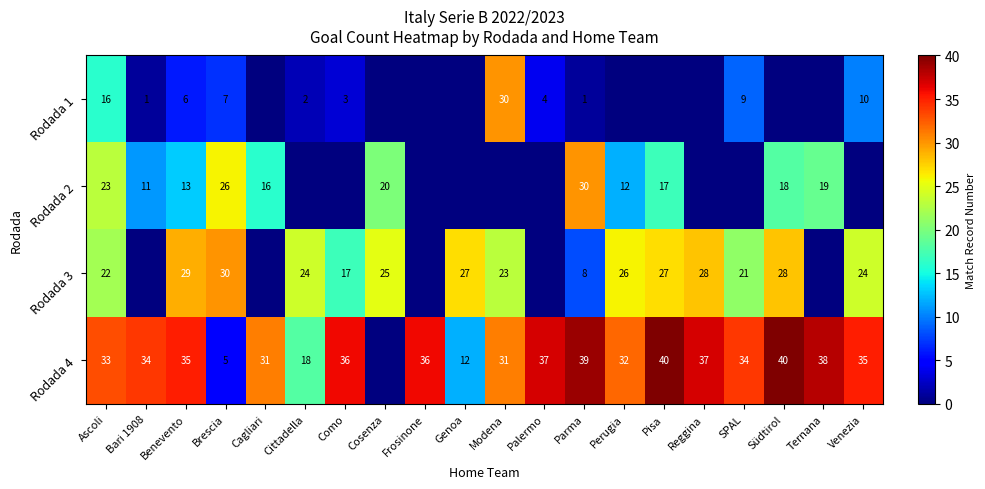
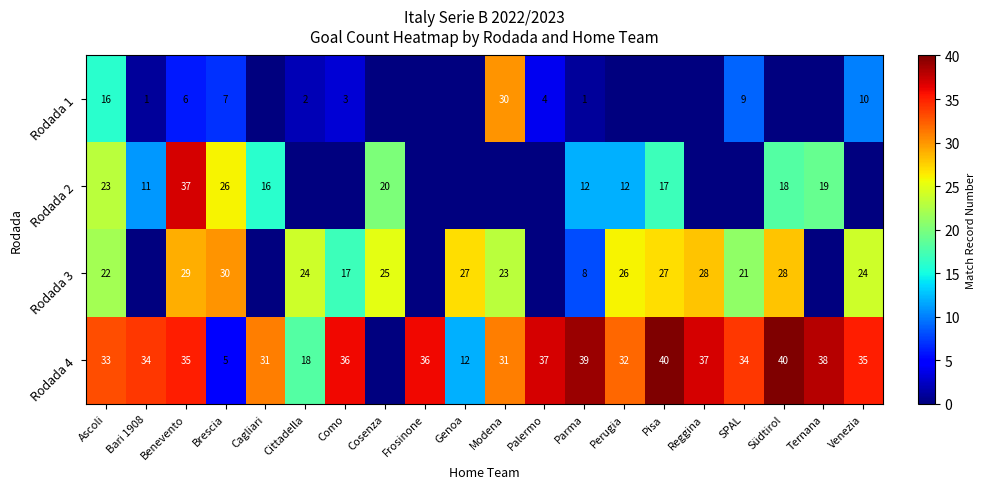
  {
    "Rodada 1": {
      "Ascoli": 16,
      "Bari 1908": 1,
      "Benevento": 6,
      "Brescia": 7,
      "Cittadella": 2,
      "Como": 3,
      "Modena": 30,
      "Palermo": 4,
      "Parma": 1,
      "SPAL": 9,
      "Venezia": 10
    },
    "Rodada 2": {
      "Ascoli": 23,
      "Bari 1908": 11,
-     "Benevento": 13,
+     "Benevento": 37,
      "Brescia": 26,
      "Cagliari": 16,
      "Cosenza": 20,
-     "Parma": 30,
+     "Parma": 12,
      "Perugia": 12,
      "Pisa": 17,
      "Südtirol": 18,
      "Ternana": 19
    },
    "Rodada 3": {
      "Ascoli": 22,
      "Benevento": 29,
      "Brescia": 30,
      "Cittadella": 24,
      "Como": 17,
      "Cosenza": 25,
      "Genoa": 27,
      "Modena": 23,
      "Parma": 8,
      "Perugia": 26,
      "Pisa": 27,
      "Reggina": 28,
      "SPAL": 21,
      "Südtirol": 28,
      "Venezia": 24
    },
    "Rodada 4": {
      "Ascoli": 33,
      "Bari 1908": 34,
      "Benevento": 35,
      "Brescia": 5,
      "Cagliari": 31,
      "Cittadella": 18,
      "Como": 36,
      "Frosinone": 36,
      "Genoa": 12,
      "Modena": 31,
      "Palermo": 37,
      "Parma": 39,
      "Perugia": 32,
      "Pisa": 40,
      "Reggina": 37,
      "SPAL": 34,
      "Südtirol": 40,
      "Ternana": 38,
      "Venezia": 35
    }
  }
